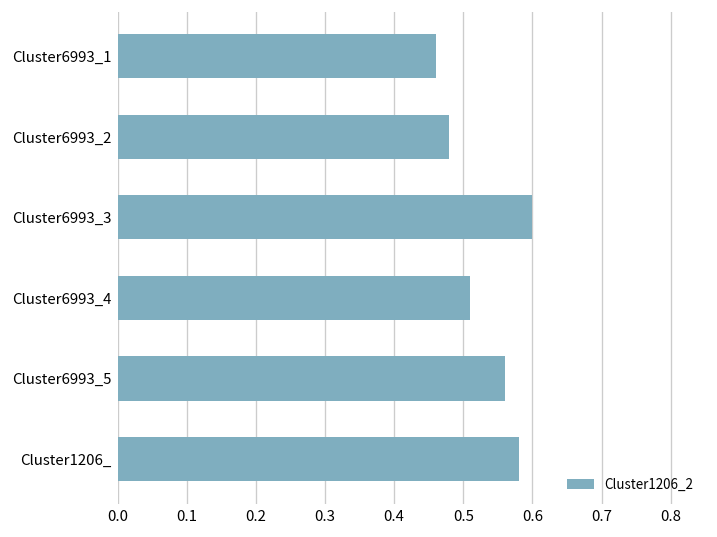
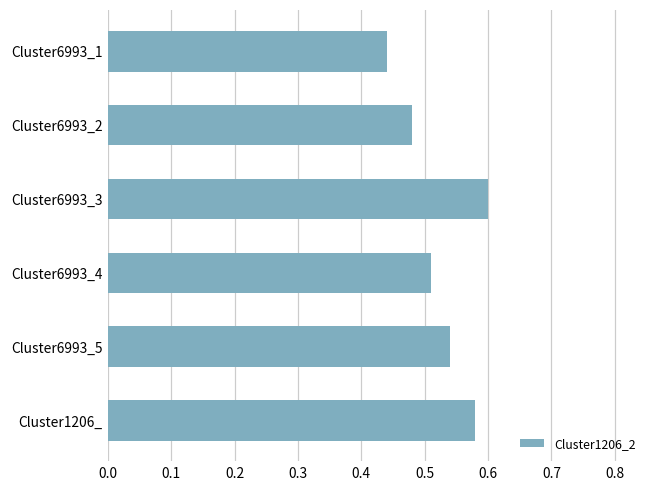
  {
-   "Cluster6993_1": 0.46,
+   "Cluster6993_1": 0.44,
    "Cluster6993_2": 0.48,
    "Cluster6993_3": 0.60,
    "Cluster6993_4": 0.51,
-   "Cluster6993_5": 0.56,
+   "Cluster6993_5": 0.54,
    "Cluster1206_": 0.58
  }
